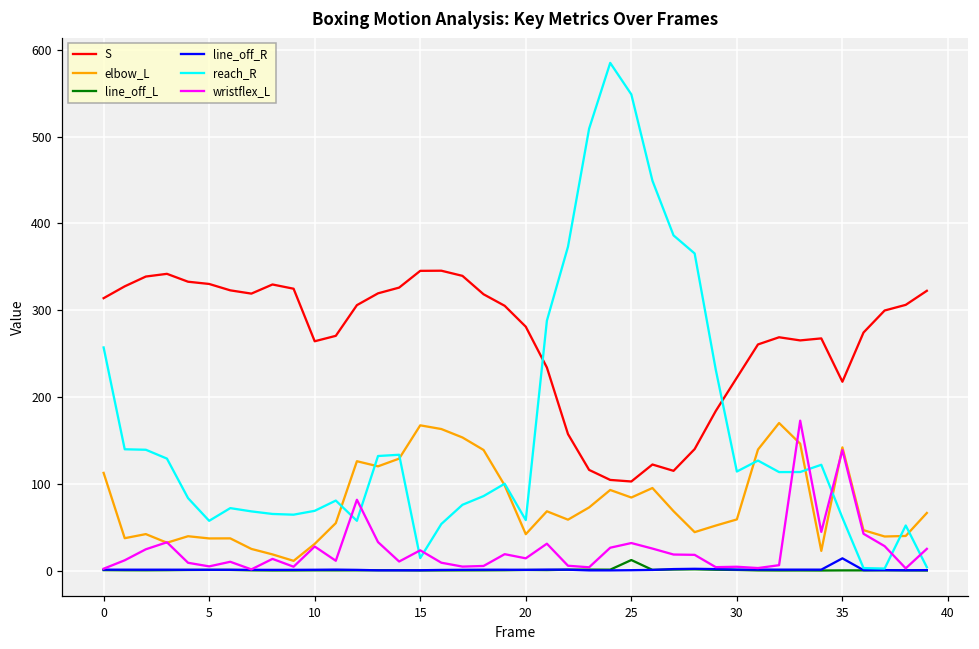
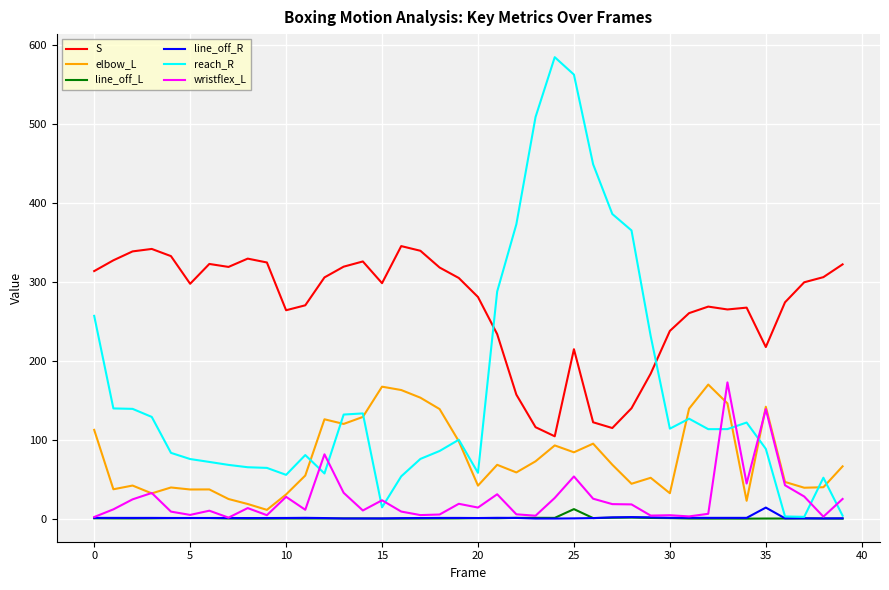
  {
    "S": {
      "0": 310,
-     "5": 330,
+     "5": 300,
      "10": 260,
-     "15": 350,
+     "15": 300,
      "20": 280,
-     "25": 100,
-     "30": 220,
+     "25": 210,
+     "30": 240,
      "35": 220
    },
    "elbow_L": {
      "0": 110,
      "5": 40,
      "15": 170,
      "20": 40,
      "25": 80,
-     "30": 60
+     "30": 30
    },
    "line_off_L": {
      "25": 10,
      "35": 0
    },
    "line_off_R": {
      "25": 0,
      "35": 10
    },
    "reach_R": {
      "0": 260,
-     "5": 60,
-     "10": 70,
+     "5": 80,
+     "10": 60,
      "15": 10,
      "20": 60,
-     "25": 550,
+     "25": 560,
      "30": 110,
-     "35": 60
+     "35": 90
    },
    "wristflex_L": {
      "5": 0,
      "15": 20,
      "20": 10,
-     "25": 30,
+     "25": 50,
      "30": 0
    }
  }
